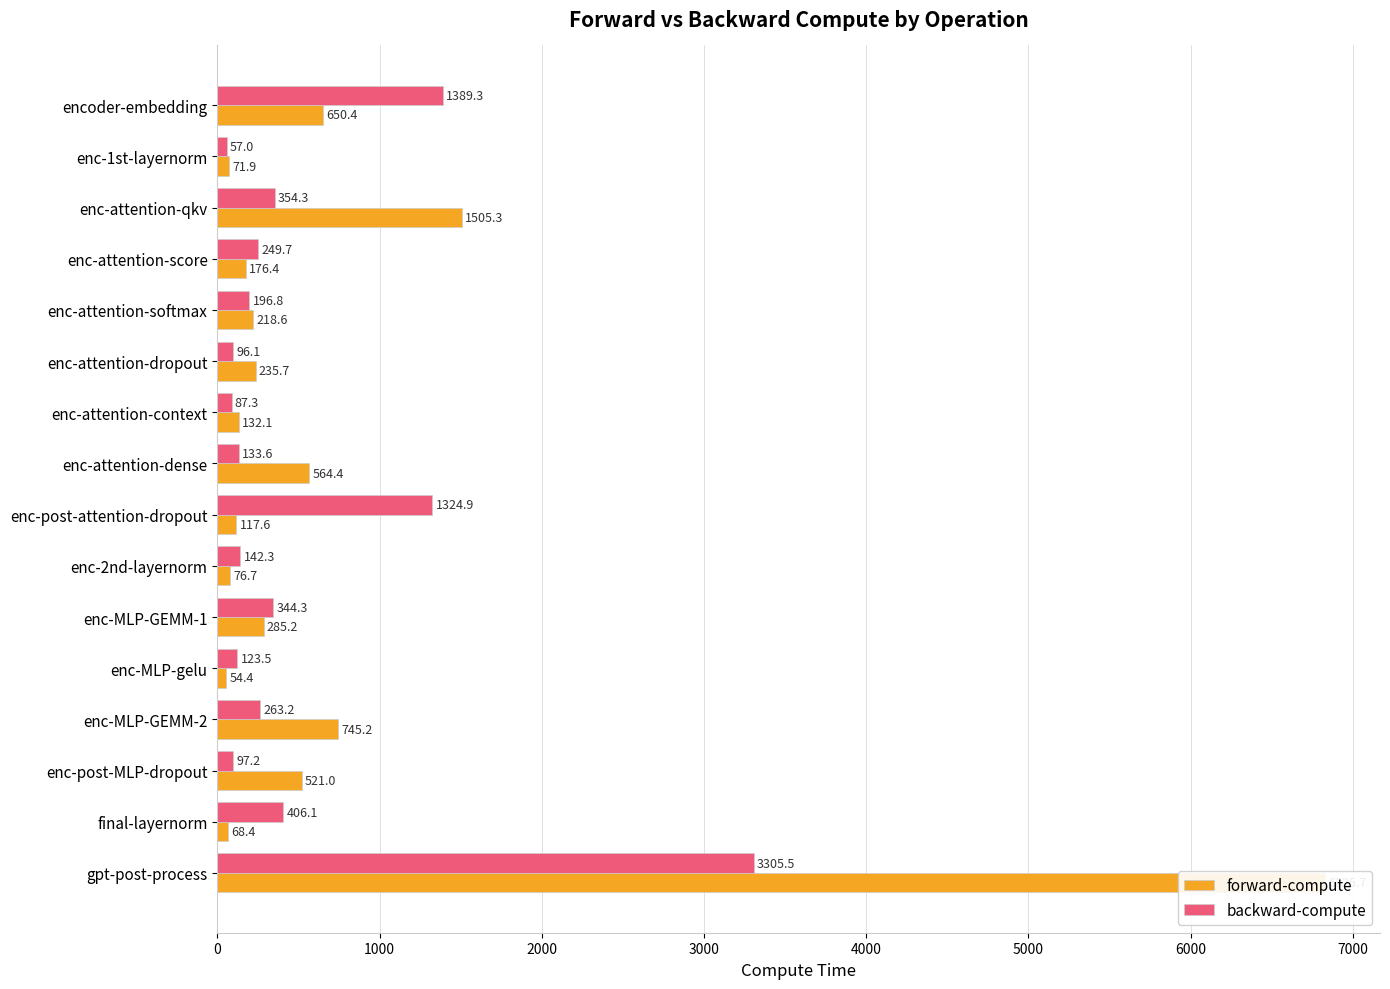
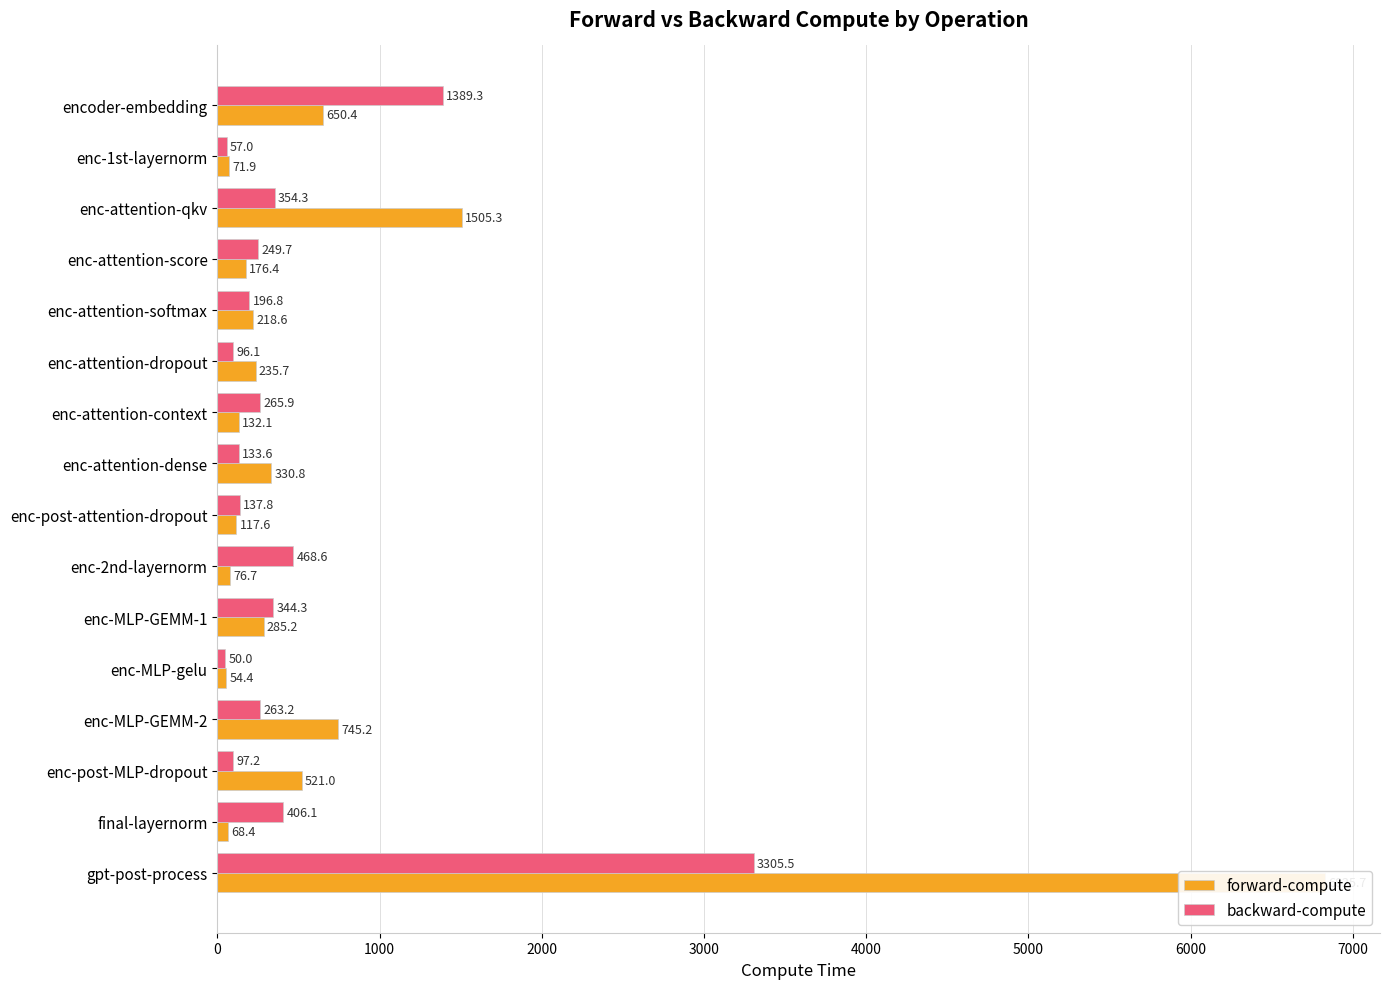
  {
    "forward-compute": {
      "encoder-embedding": 650.4,
      "enc-1st-layernorm": 71.9,
      "enc-attention-qkv": 1505.3,
      "enc-attention-score": 176.4,
      "enc-attention-softmax": 218.6,
      "enc-attention-dropout": 235.7,
      "enc-attention-context": 132.1,
-     "enc-attention-dense": 564.4,
+     "enc-attention-dense": 330.8,
      "enc-post-attention-dropout": 117.6,
      "enc-2nd-layernorm": 76.7,
      "enc-MLP-GEMM-1": 285.2,
      "enc-MLP-gelu": 54.4,
      "enc-MLP-GEMM-2": 745.2,
      "enc-post-MLP-dropout": 521.0,
      "final-layernorm": 68.4
    },
    "backward-compute": {
      "encoder-embedding": 1389.3,
      "enc-1st-layernorm": 57.0,
      "enc-attention-qkv": 354.3,
      "enc-attention-score": 249.7,
      "enc-attention-softmax": 196.8,
      "enc-attention-dropout": 96.1,
-     "enc-attention-context": 87.3,
+     "enc-attention-context": 265.9,
      "enc-attention-dense": 133.6,
-     "enc-post-attention-dropout": 1324.9,
-     "enc-2nd-layernorm": 142.3,
+     "enc-post-attention-dropout": 137.8,
+     "enc-2nd-layernorm": 468.6,
      "enc-MLP-GEMM-1": 344.3,
-     "enc-MLP-gelu": 123.5,
+     "enc-MLP-gelu": 50.0,
      "enc-MLP-GEMM-2": 263.2,
      "enc-post-MLP-dropout": 97.2,
      "final-layernorm": 406.1,
      "gpt-post-process": 3305.5
    }
  }
